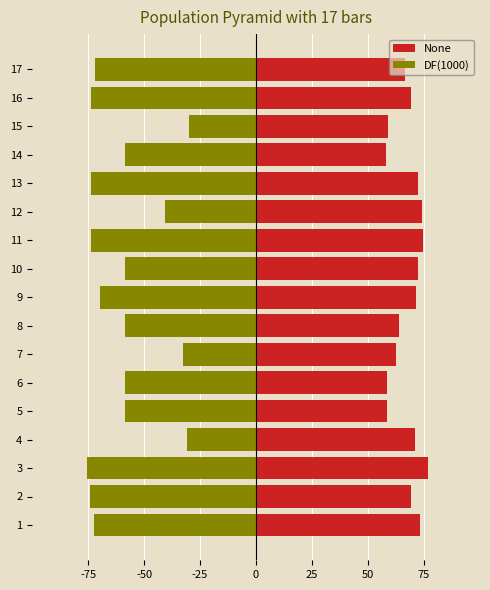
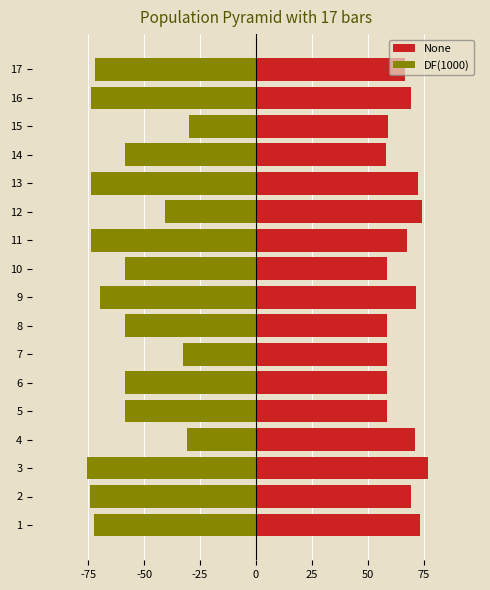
  {
    "None": {
      "16": 69,
      "15": 59,
      "14": 58,
      "13": 72,
      "12": 74,
-     "11": 75,
-     "10": 72,
+     "11": 68,
+     "10": 59,
      "9": 71,
-     "8": 64,
-     "7": 63,
+     "8": 59,
+     "7": 59,
      "6": 59,
      "5": 59,
      "4": 71,
      "3": 77,
      "2": 69,
      "1": 73
    },
    "DF(1000)": {
      "17": -72,
      "16": -74,
      "15": -30,
      "14": -58,
      "13": -74,
      "12": -41,
      "11": -74,
      "10": -59,
      "9": -70,
      "8": -59,
      "7": -33,
      "6": -59,
      "5": -59,
      "4": -31,
      "3": -75,
      "2": -74,
      "1": -72
    }
  }
